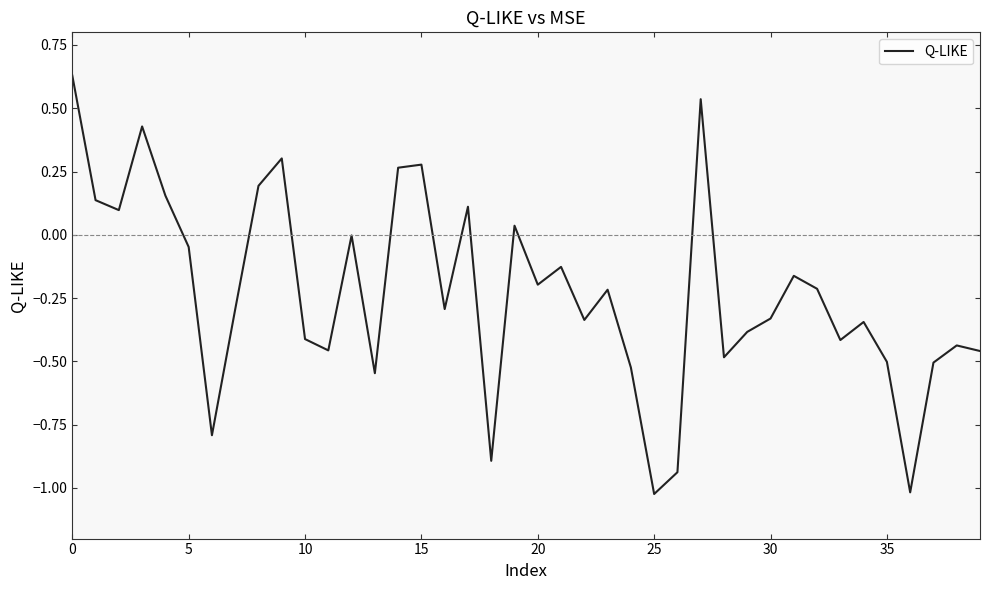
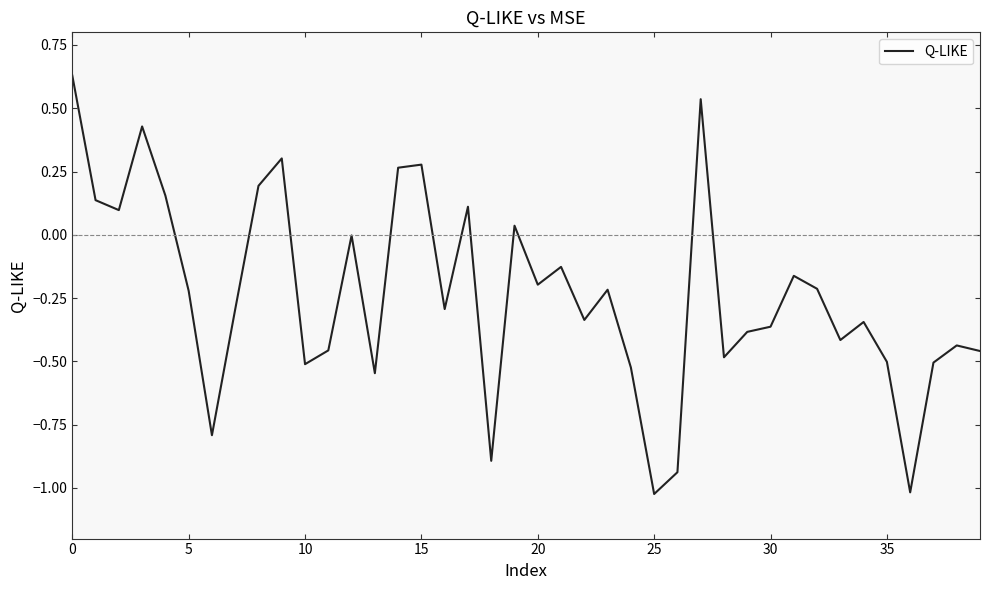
  {
    "0": 0.63,
-   "5": -0.05,
-   "10": -0.41,
+   "5": -0.22,
+   "10": -0.51,
    "15": 0.28,
    "20": -0.20,
    "25": -1.02,
-   "30": -0.33,
+   "30": -0.36,
    "35": -0.50
  }
